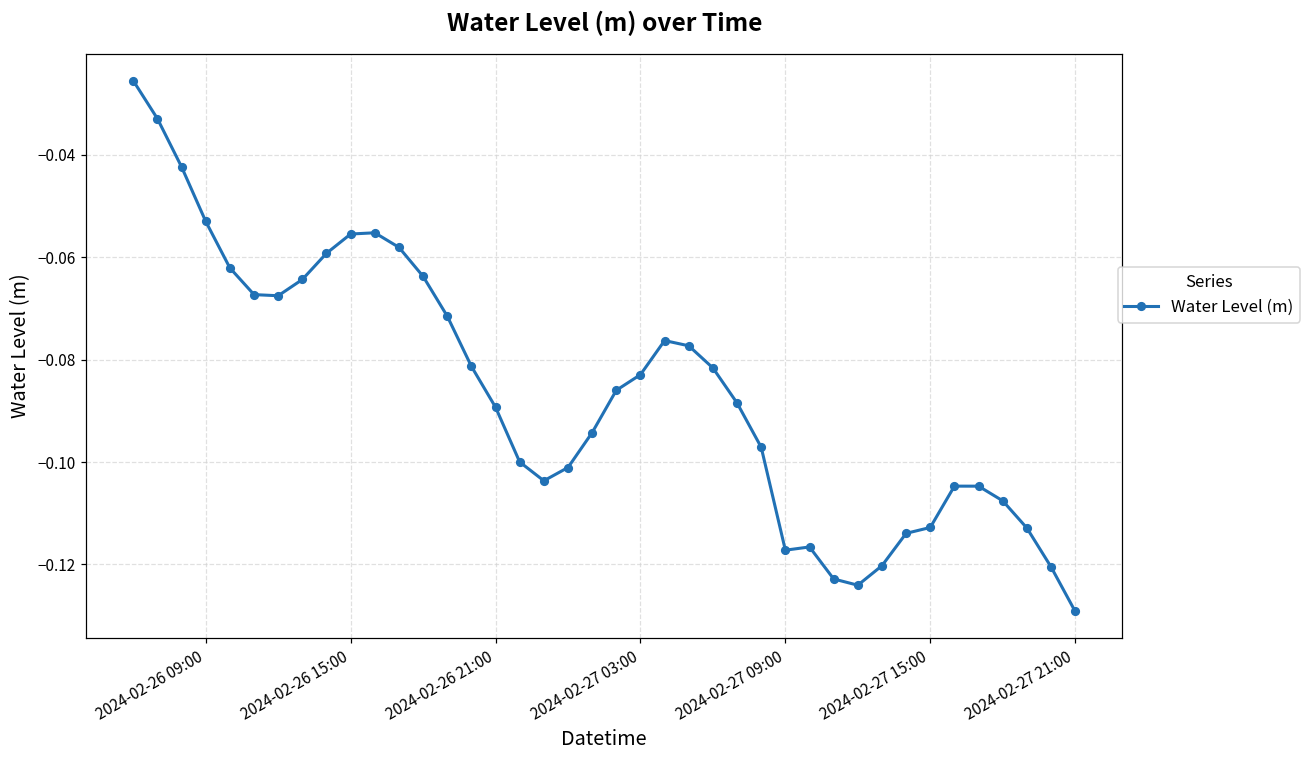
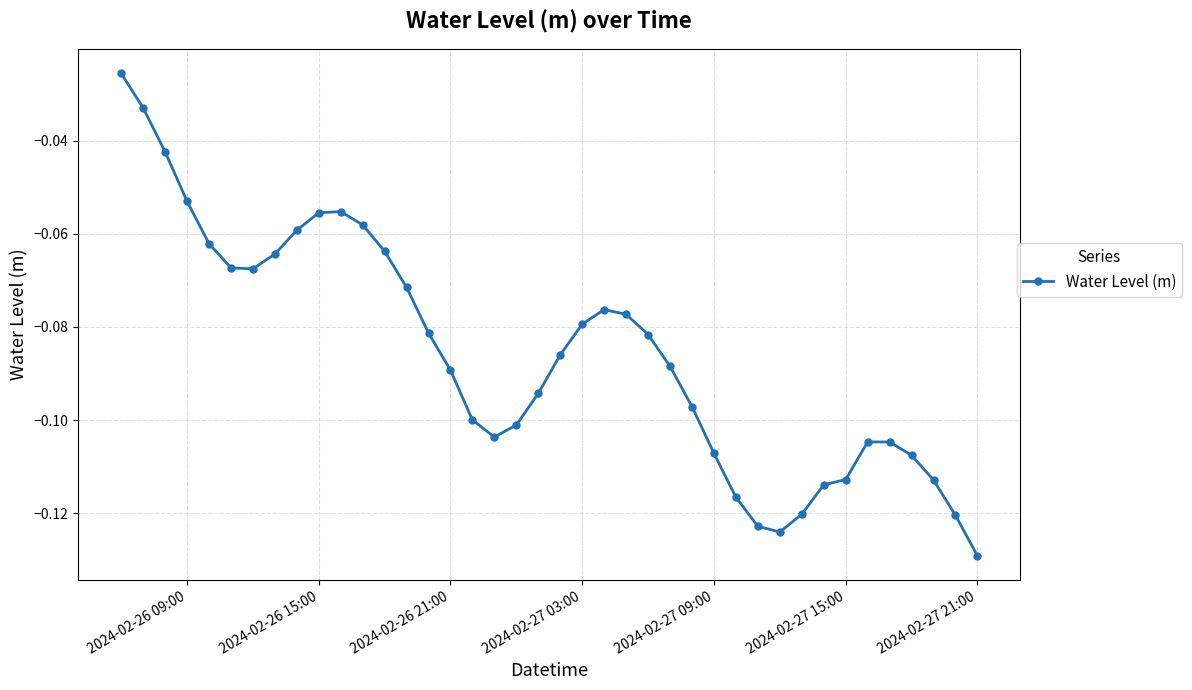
  {
    "2024-02-26 09:00": -0.053,
    "2024-02-26 15:00": -0.055,
    "2024-02-26 21:00": -0.089,
-   "2024-02-27 03:00": -0.083,
-   "2024-02-27 09:00": -0.117,
+   "2024-02-27 03:00": -0.079,
+   "2024-02-27 09:00": -0.107,
    "2024-02-27 15:00": -0.113,
    "2024-02-27 21:00": -0.129
  }
